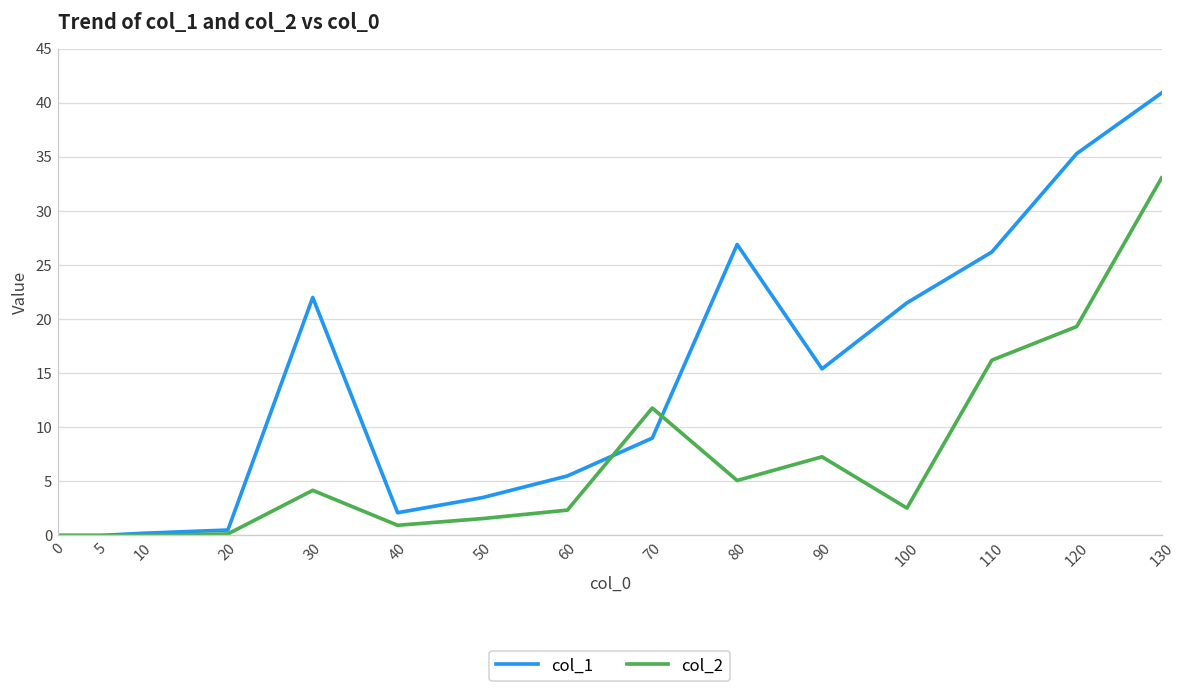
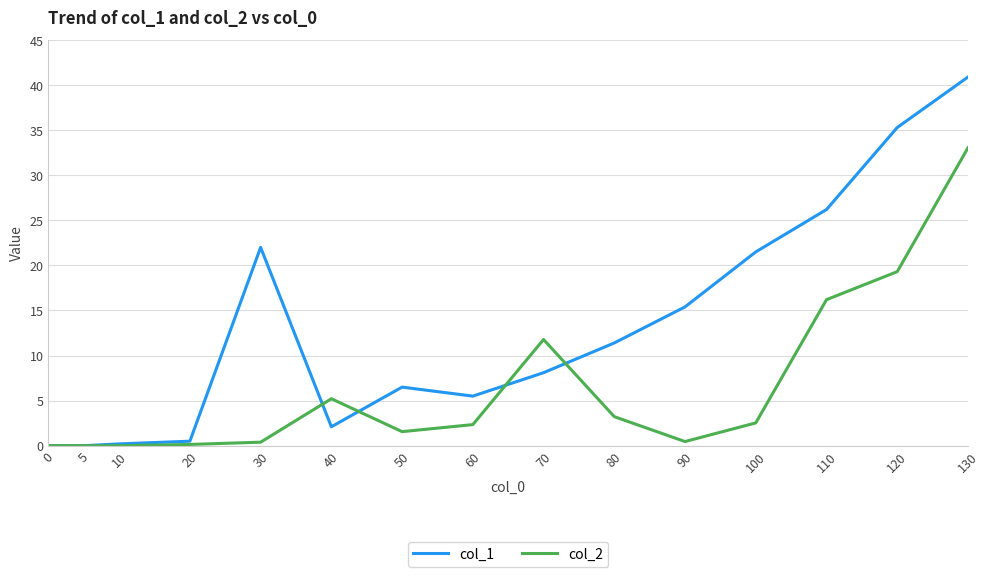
  {
    "col_1": {
      "20": 1,
      "30": 22,
      "40": 2,
-     "50": 4,
+     "50": 7,
      "60": 6,
-     "70": 9,
-     "80": 27,
+     "70": 8,
+     "80": 11,
      "90": 15,
      "100": 22,
      "110": 26,
      "120": 35,
      "130": 41
    },
    "col_2": {
      "20": 0,
-     "30": 4,
-     "40": 1,
+     "30": 0,
+     "40": 5,
      "50": 2,
      "60": 2,
      "70": 12,
-     "80": 5,
-     "90": 7,
+     "80": 3,
+     "90": 0,
      "100": 3,
      "110": 16,
      "120": 19,
      "130": 33
    }
  }
